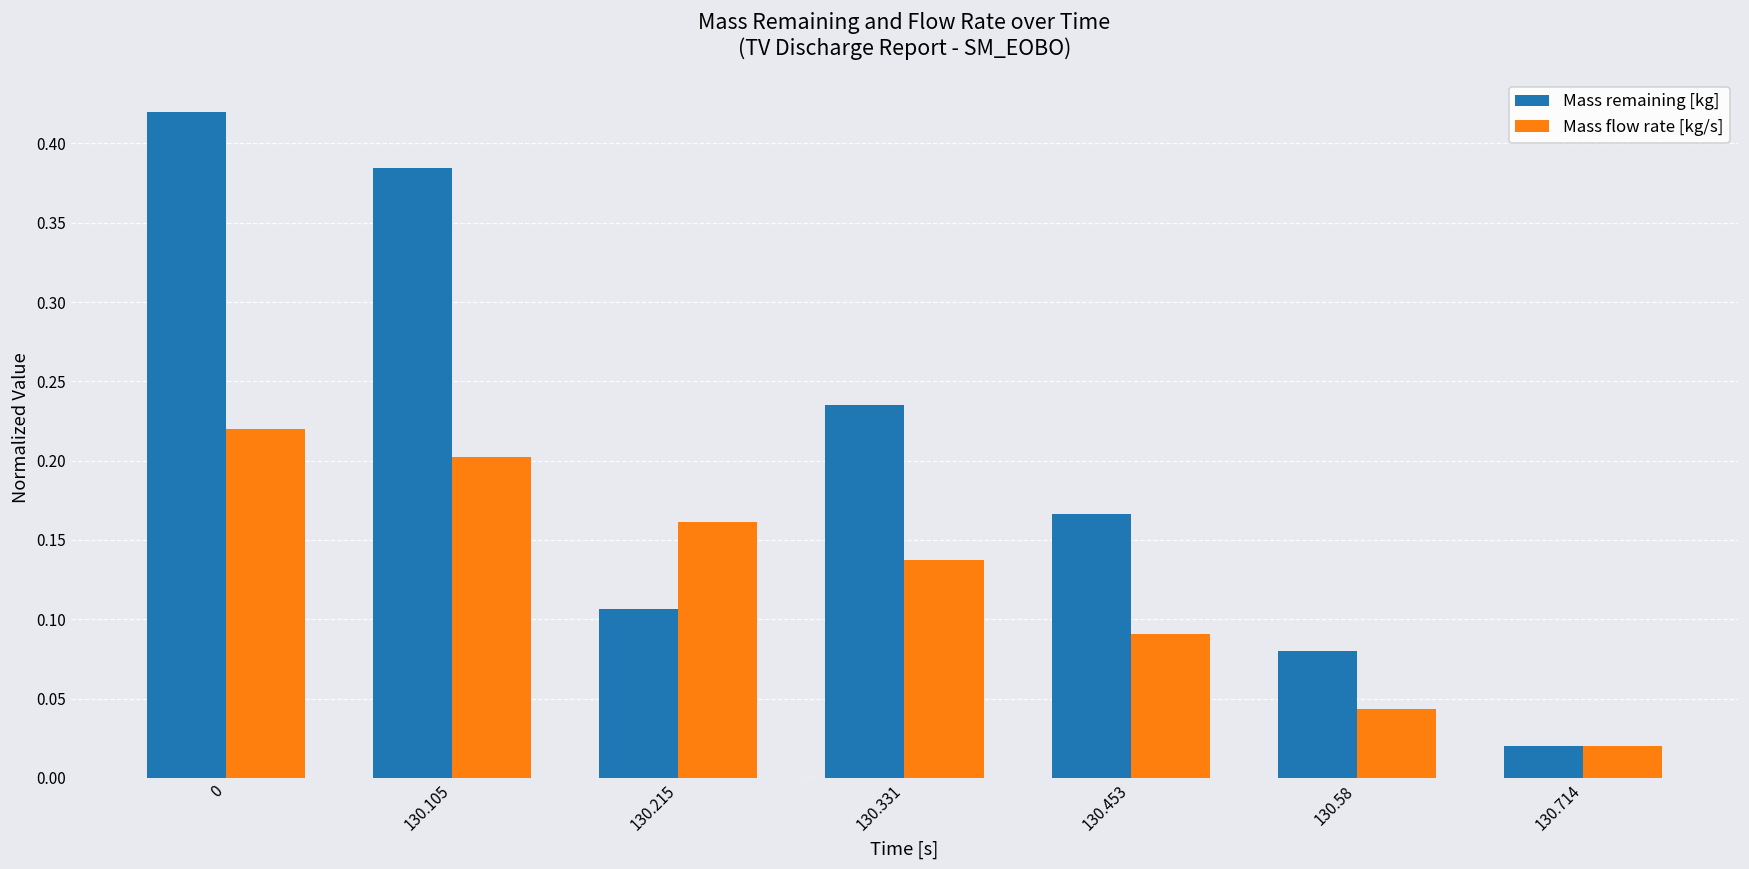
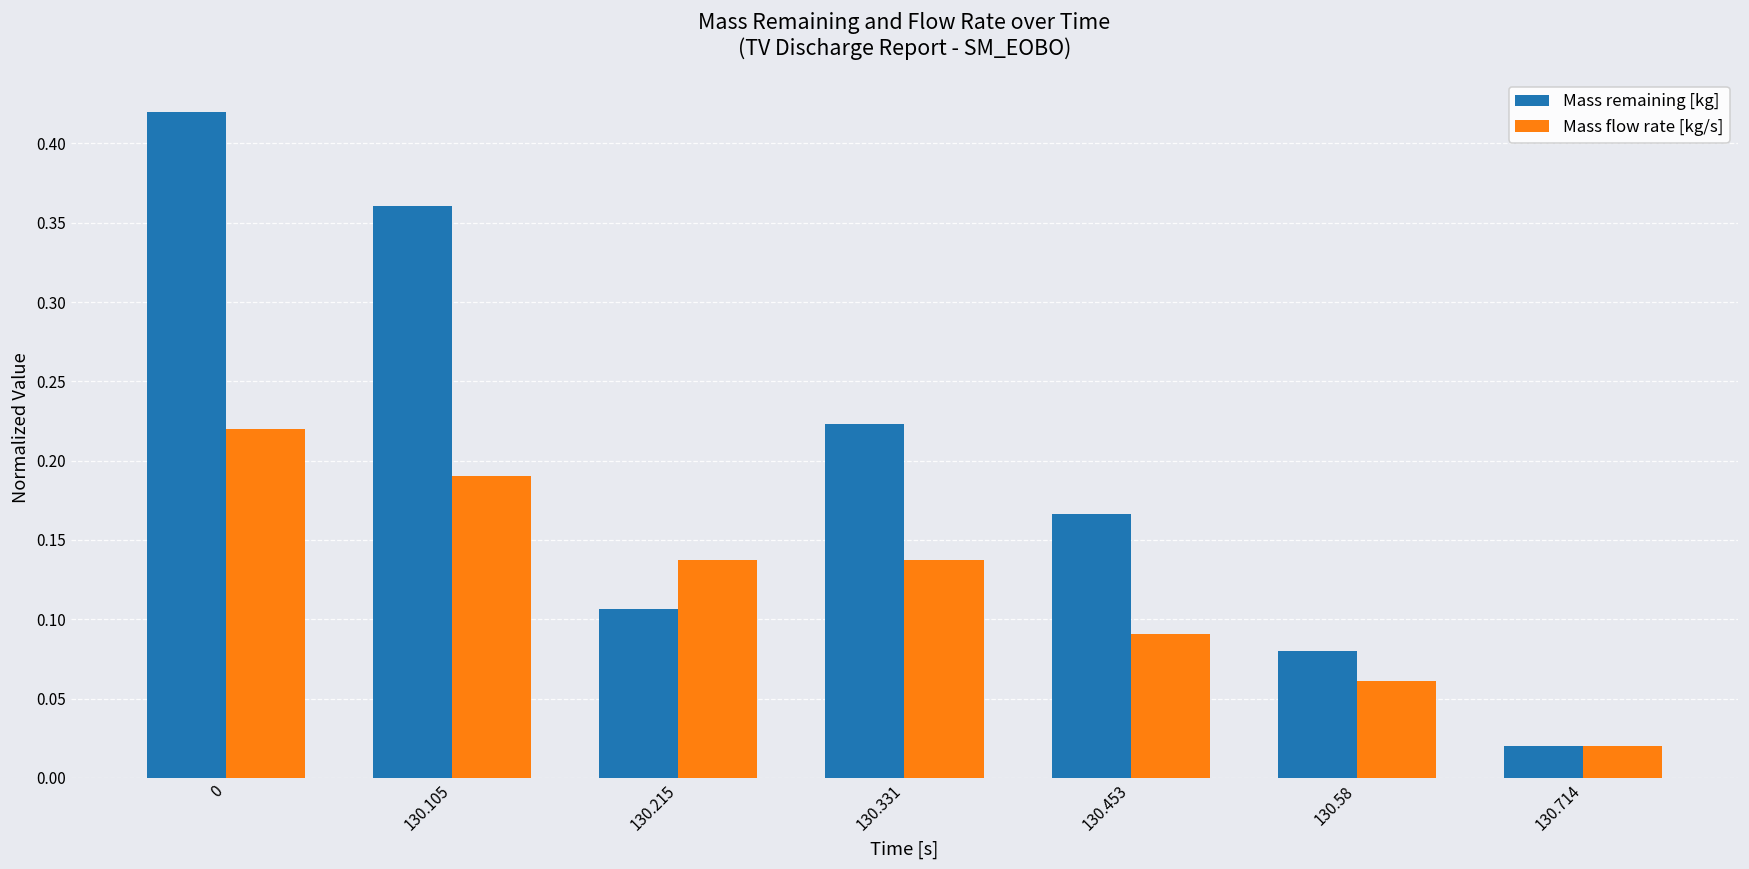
  {
    "Mass remaining [kg]": {
      "0": 0.420,
-     "130.105": 0.384,
+     "130.105": 0.360,
      "130.215": 0.107,
-     "130.331": 0.235,
+     "130.331": 0.223,
      "130.453": 0.166,
      "130.58": 0.080,
      "130.714": 0.020
    },
    "Mass flow rate [kg/s]": {
      "0": 0.220,
-     "130.105": 0.202,
-     "130.215": 0.161,
+     "130.105": 0.191,
+     "130.215": 0.138,
      "130.331": 0.138,
      "130.453": 0.091,
-     "130.58": 0.044,
+     "130.58": 0.061,
      "130.714": 0.020
    }
  }
